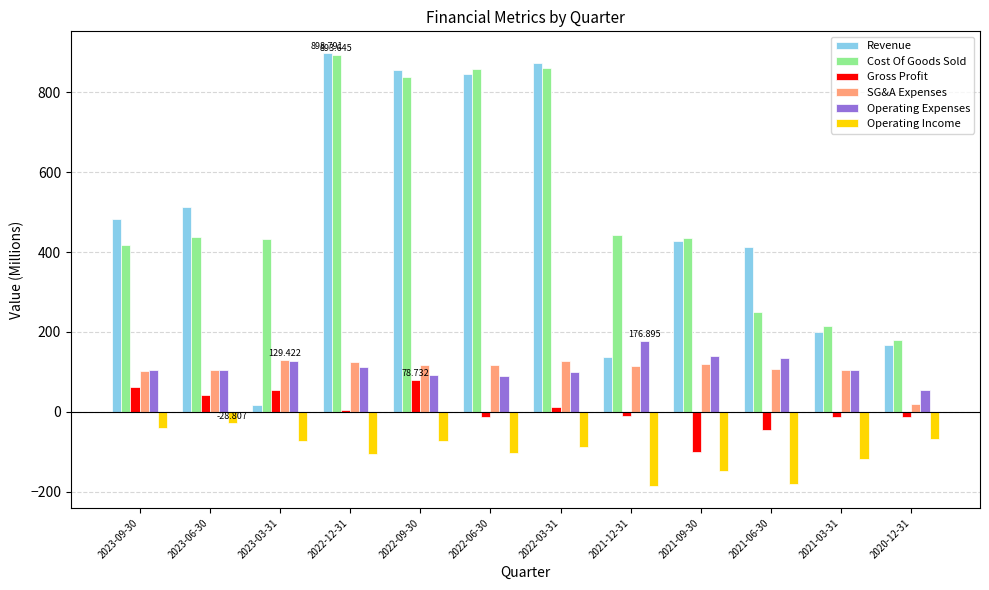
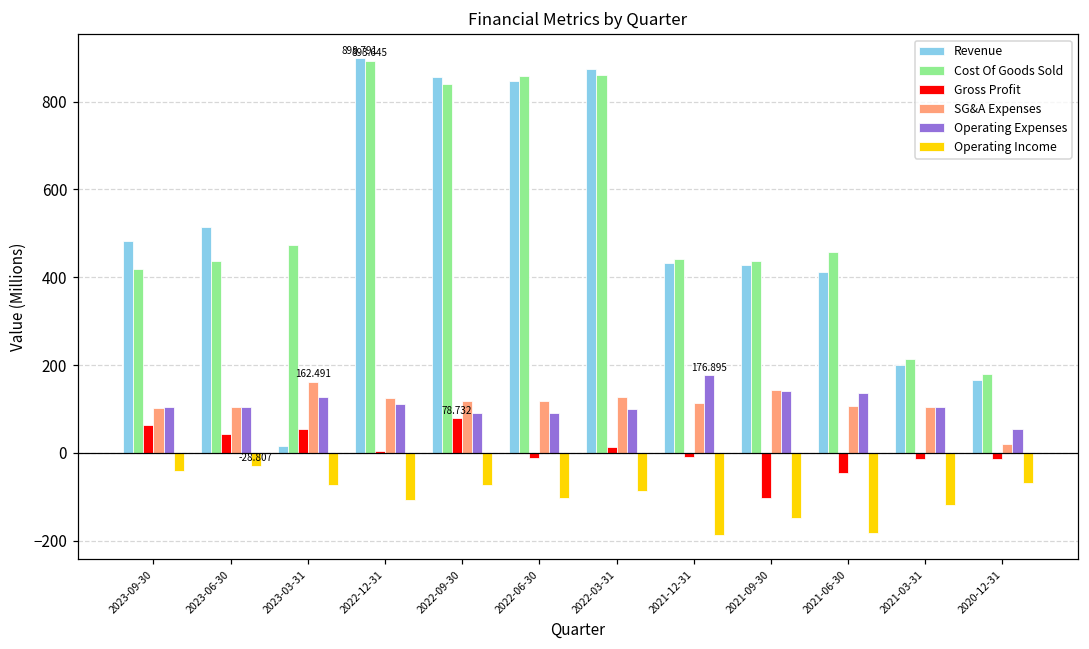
  {
    "Revenue": {
      "2023-09-30": 480,
      "2023-06-30": 510,
      "2023-03-31": 20,
      "2022-09-30": 860,
      "2022-06-30": 850,
      "2022-03-31": 870,
-     "2021-12-31": 140,
+     "2021-12-31": 430,
      "2021-09-30": 430,
      "2021-06-30": 410,
      "2021-03-31": 200,
      "2020-12-31": 170
    },
    "Cost Of Goods Sold": {
      "2023-09-30": 420,
      "2023-06-30": 440,
-     "2023-03-31": 430,
+     "2023-03-31": 470,
      "2022-09-30": 840,
      "2022-06-30": 860,
      "2022-03-31": 860,
      "2021-12-31": 440,
      "2021-09-30": 440,
-     "2021-06-30": 250,
+     "2021-06-30": 460,
      "2021-03-31": 210,
      "2020-12-31": 180
    },
    "Gross Profit": {
      "2022-09-30": 78.732
    },
    "SG&A Expenses": {
-     "2023-03-31": 129.422,
-     "2021-09-30": 120
+     "2023-03-31": 162.491,
+     "2021-09-30": 140
    },
    "Operating Expenses": {
      "2021-12-31": 176.895
    },
    "Operating Income": {
      "2023-06-30": -28.807
    }
  }
